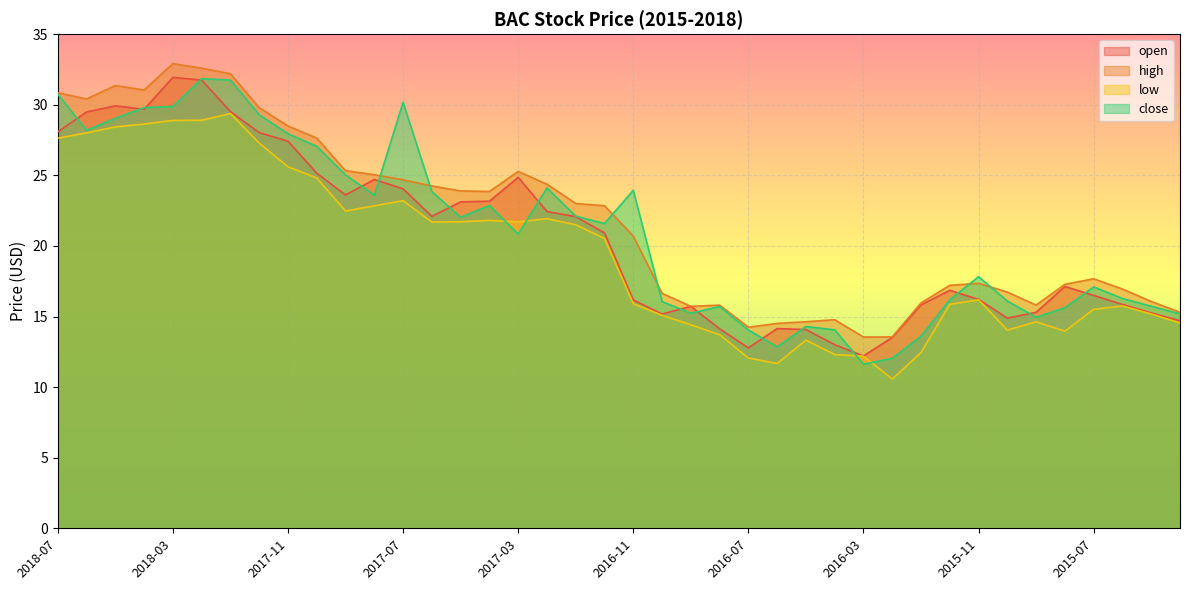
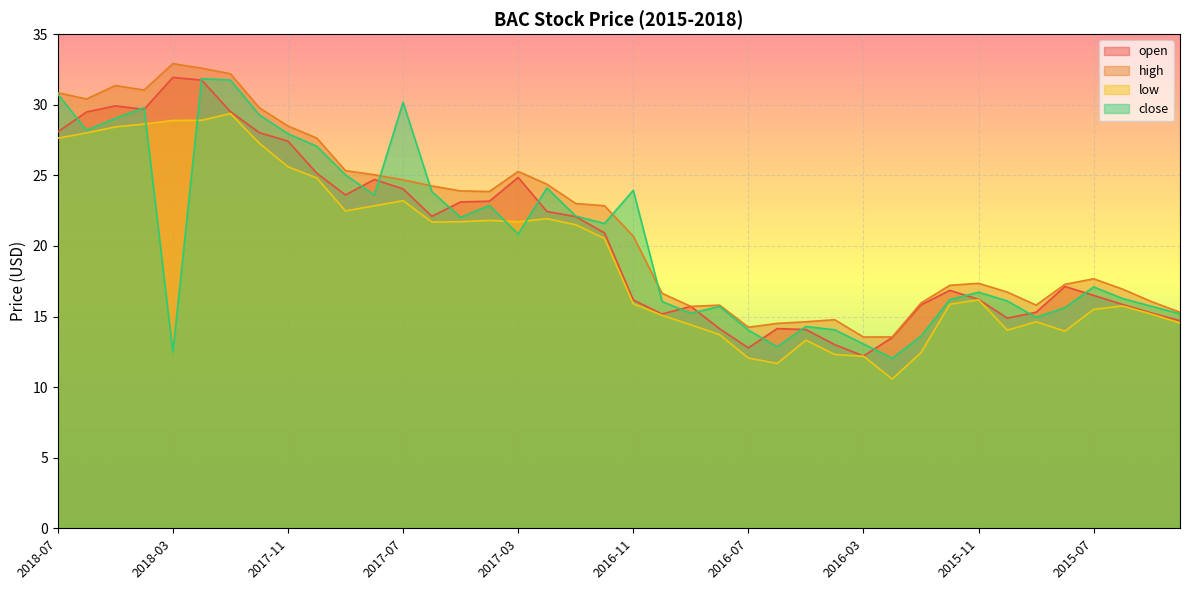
  {
    "close": {
-     "2018-03": 29.9,
+     "2018-03": 12.5,
      "2017-11": 27.9,
      "2017-07": 30.2,
      "2017-03": 20.8,
      "2016-11": 23.9,
      "2016-07": 14.0,
-     "2016-03": 11.6,
-     "2015-11": 17.8,
+     "2016-03": 13.1,
+     "2015-11": 16.7,
      "2015-07": 17.1
    }
  }
